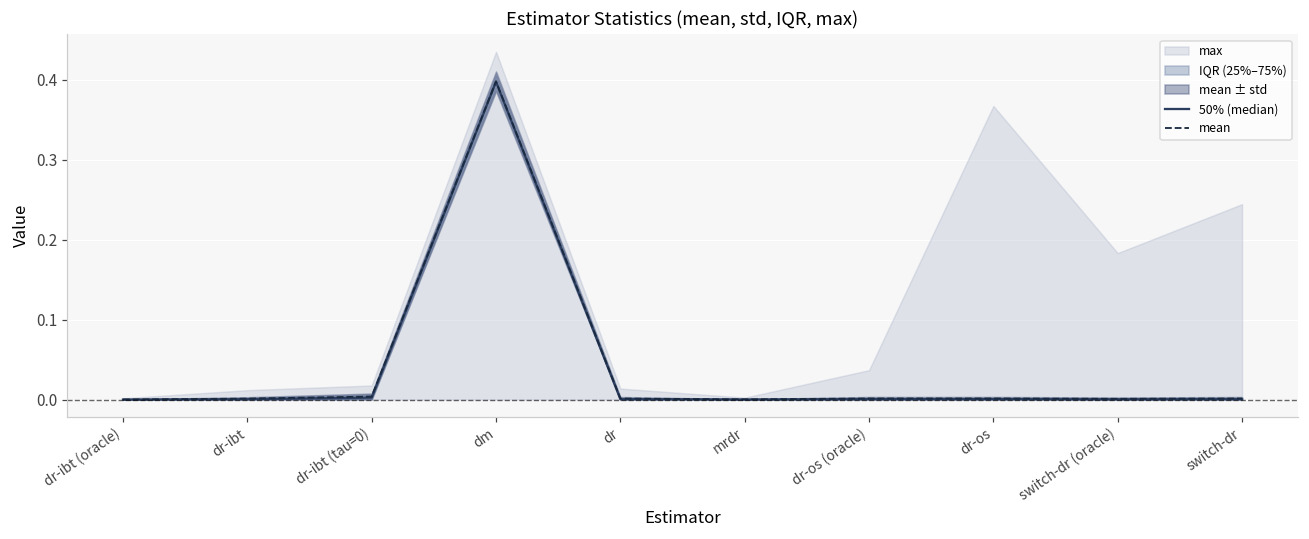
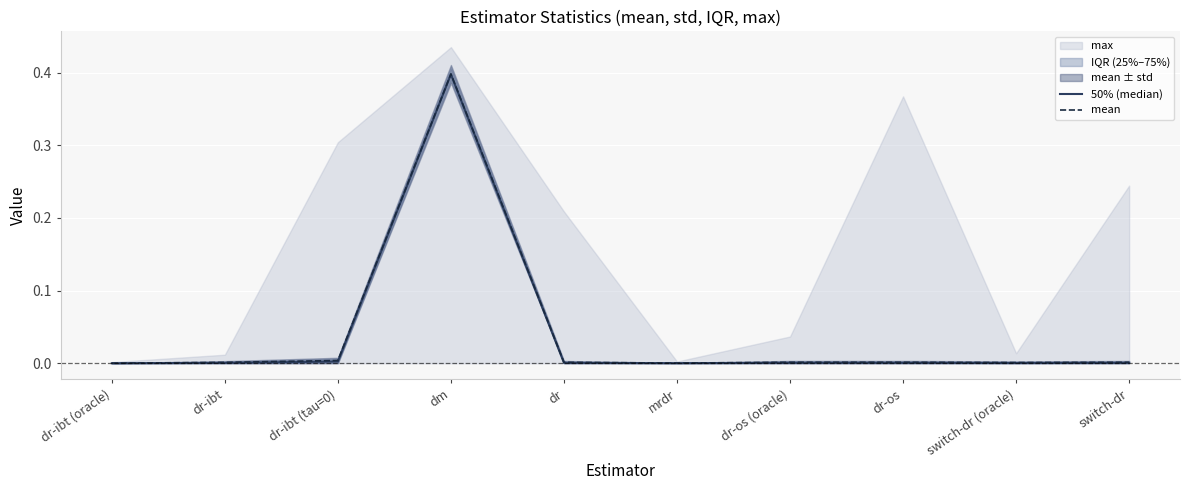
  {
    "max": {
      "dr-ibt": 0.01,
-     "dr-ibt (tau=0)": 0.02,
+     "dr-ibt (tau=0)": 0.30,
      "dm": 0.44,
-     "dr": 0.01,
+     "dr": 0.21,
      "dr-os (oracle)": 0.04,
      "dr-os": 0.37,
-     "switch-dr (oracle)": 0.18,
+     "switch-dr (oracle)": 0.01,
      "switch-dr": 0.24
    }
  }
